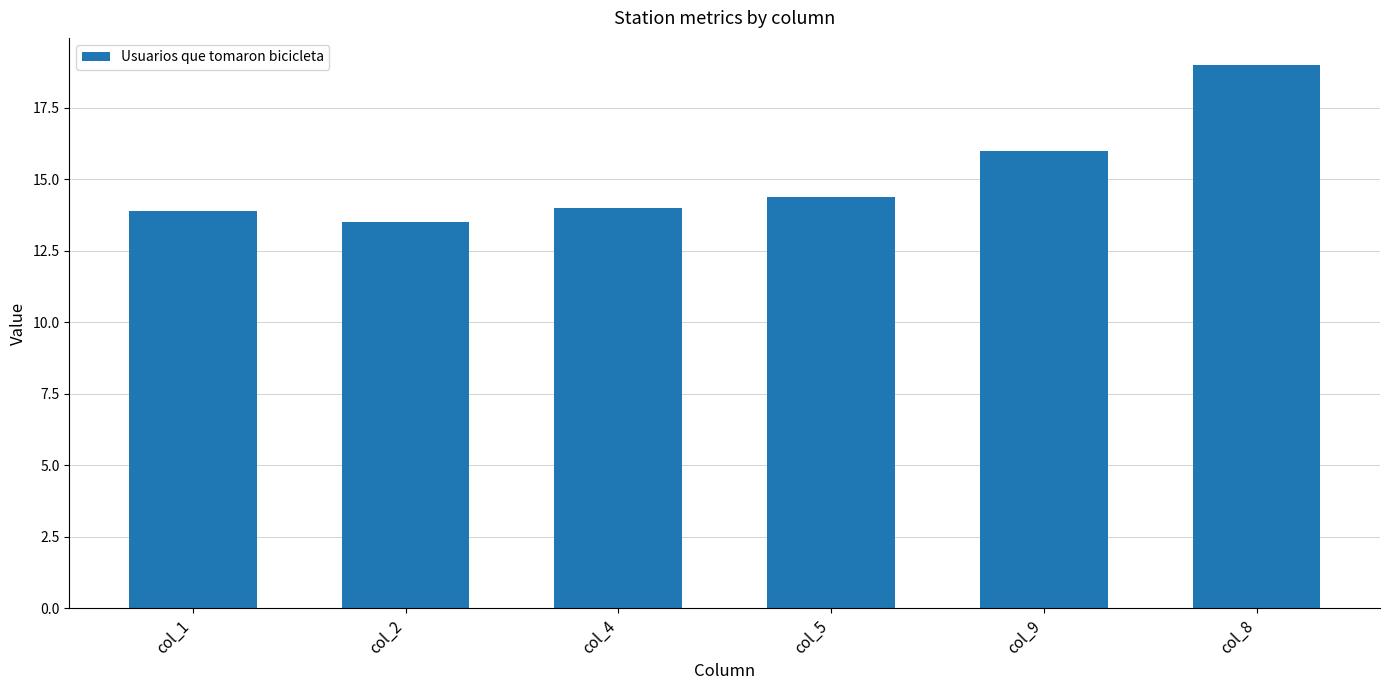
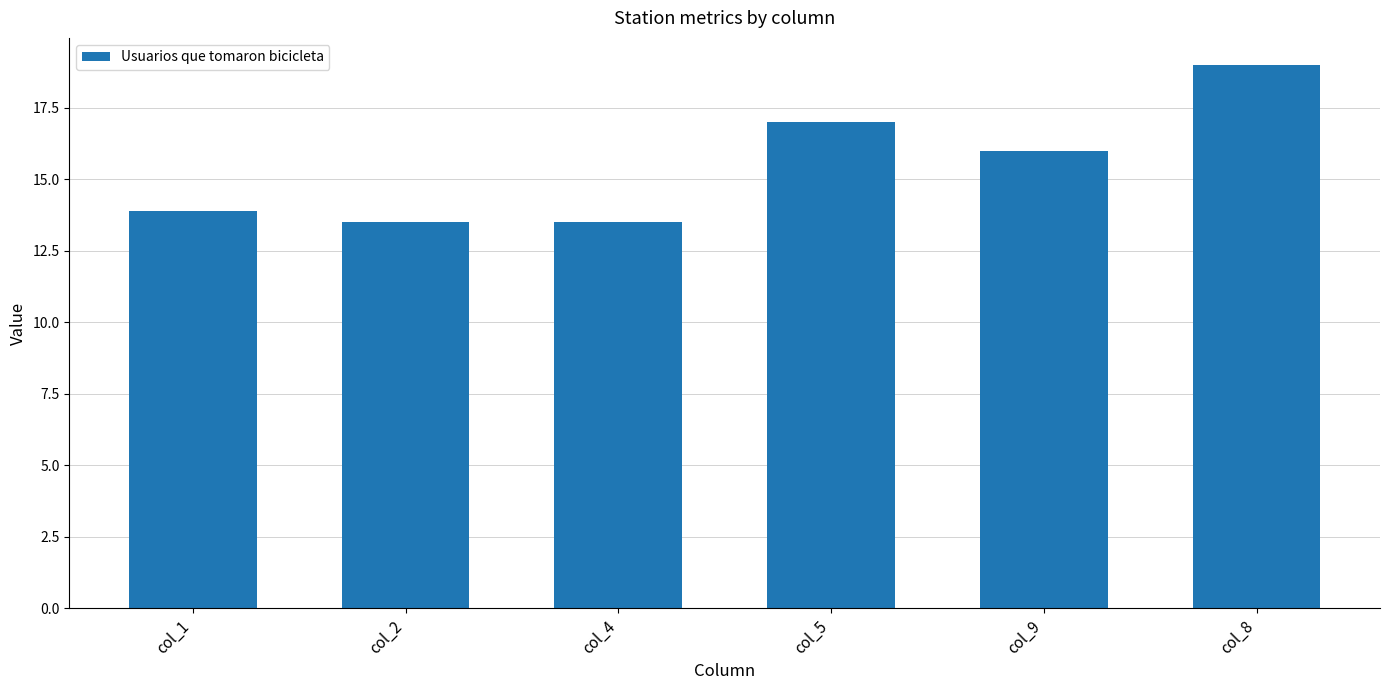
  {
    "col_1": 13.9,
    "col_2": 13.5,
-   "col_4": 14.0,
-   "col_5": 14.4,
+   "col_4": 13.5,
+   "col_5": 17.0,
    "col_9": 16.0,
    "col_8": 19.0
  }
